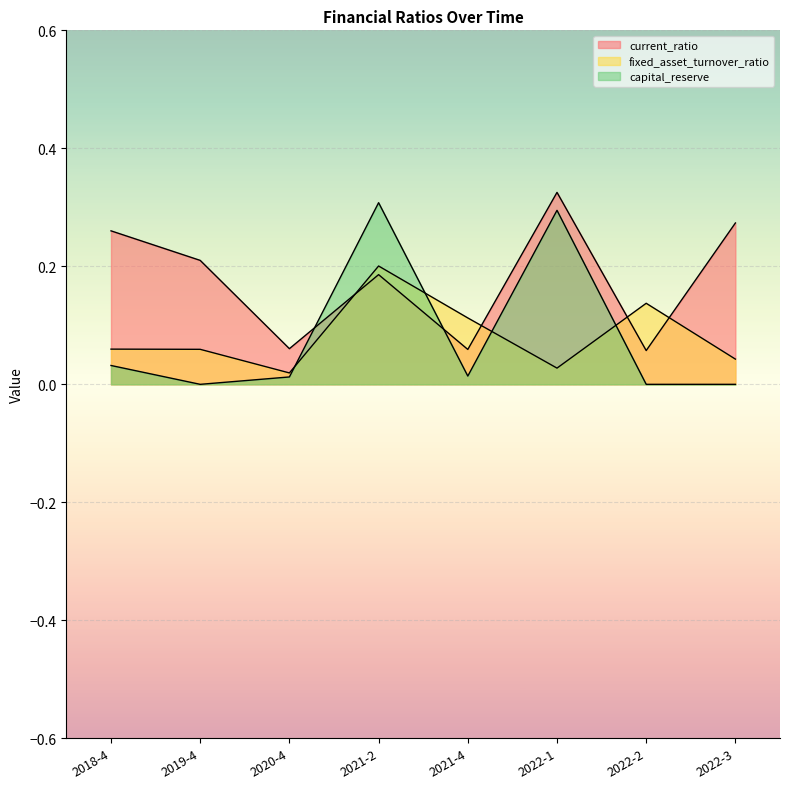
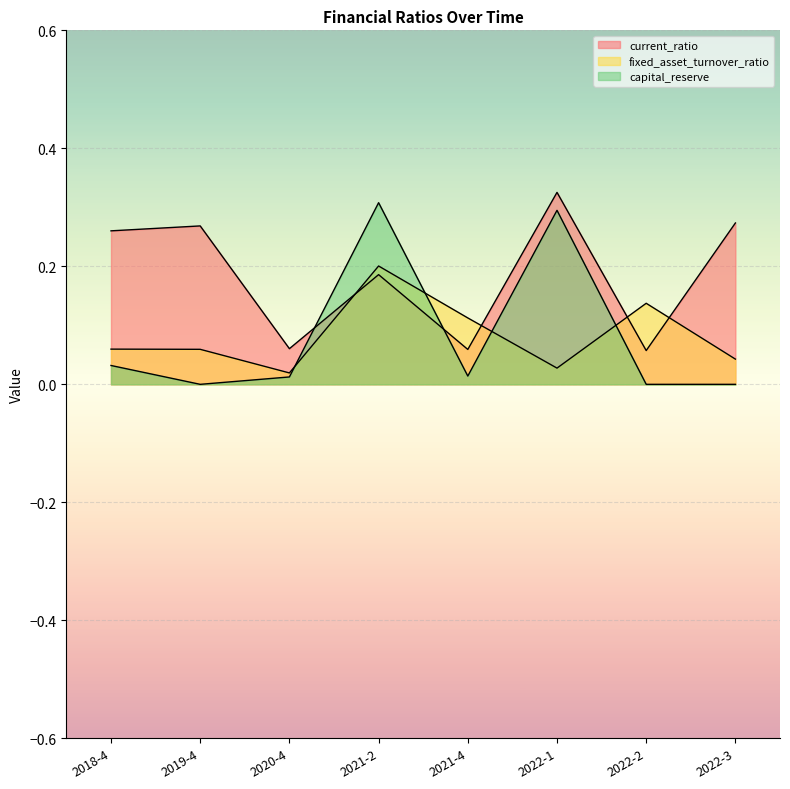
  {
    "current_ratio": {
      "2018-4": 0.26,
-     "2019-4": 0.21,
+     "2019-4": 0.27,
      "2020-4": 0.06,
      "2021-2": 0.19,
      "2021-4": 0.06,
      "2022-1": 0.33,
      "2022-2": 0.06,
      "2022-3": 0.27
    },
    "fixed_asset_turnover_ratio": {
      "2018-4": 0.06,
      "2019-4": 0.06,
      "2020-4": 0.02,
      "2021-2": 0.20,
      "2021-4": 0.11,
      "2022-1": 0.03,
      "2022-2": 0.14,
      "2022-3": 0.04
    },
    "capital_reserve": {
      "2018-4": 0.03,
      "2019-4": 0.00,
      "2020-4": 0.01,
      "2021-2": 0.31,
      "2021-4": 0.01,
      "2022-1": 0.29,
      "2022-2": 0.00,
      "2022-3": 0.00
    }
  }
